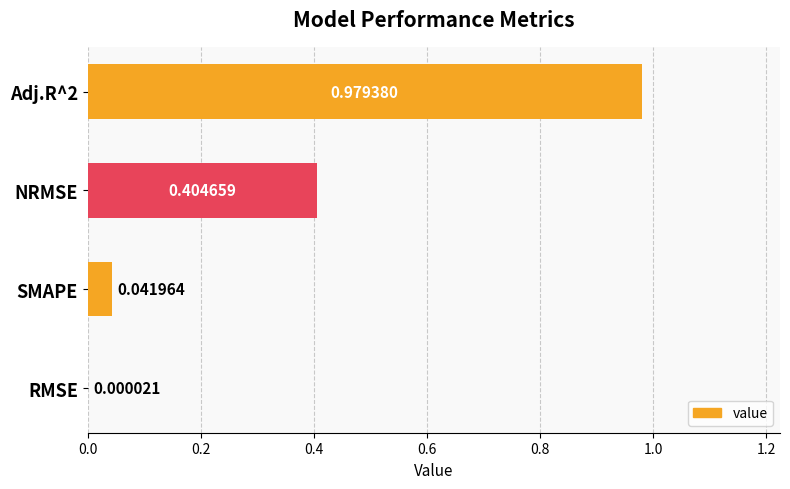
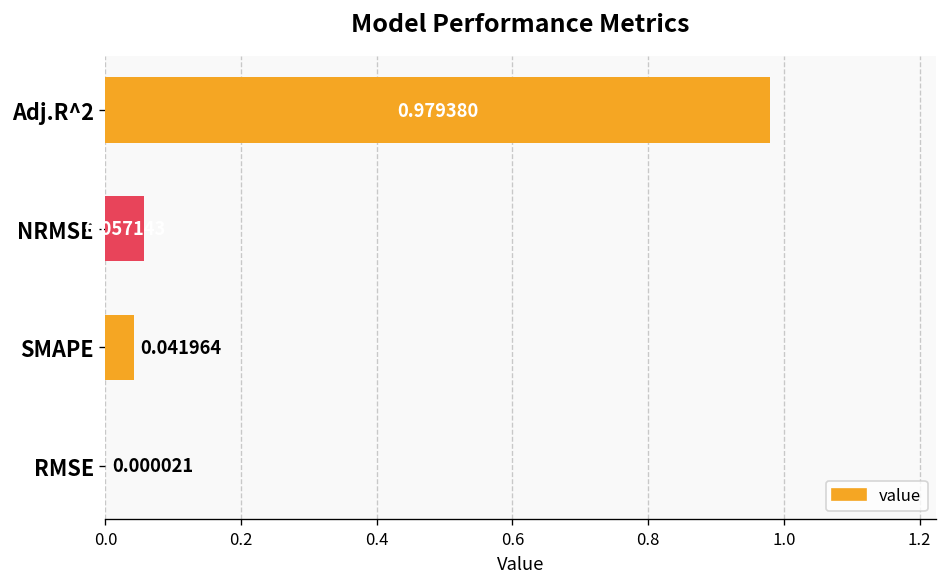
  {
-   "NRMSE": 0.40
+   "NRMSE": 0.06
  }
